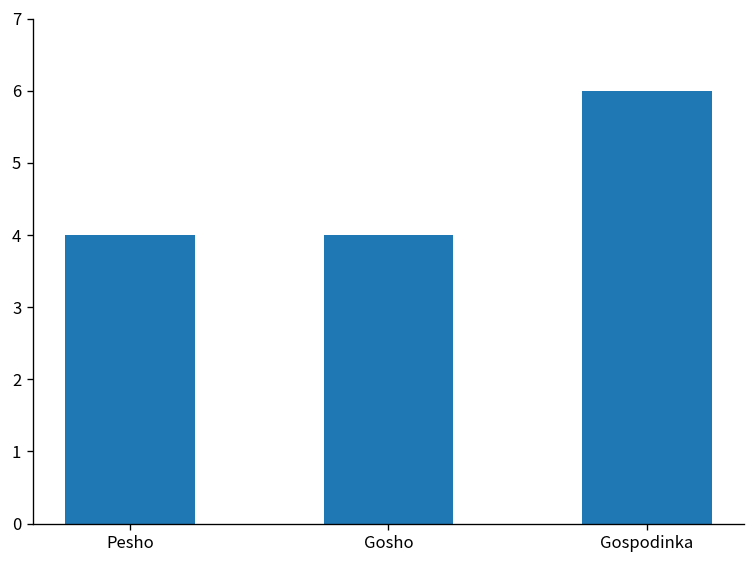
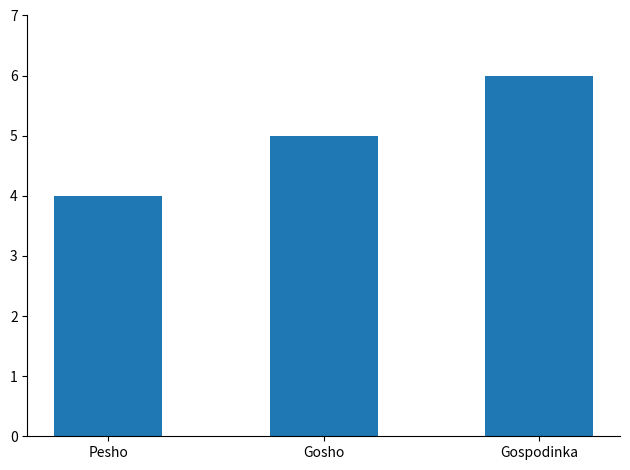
  {
    "Pesho": 4,
-   "Gosho": 4,
+   "Gosho": 5,
    "Gospodinka": 6
  }
